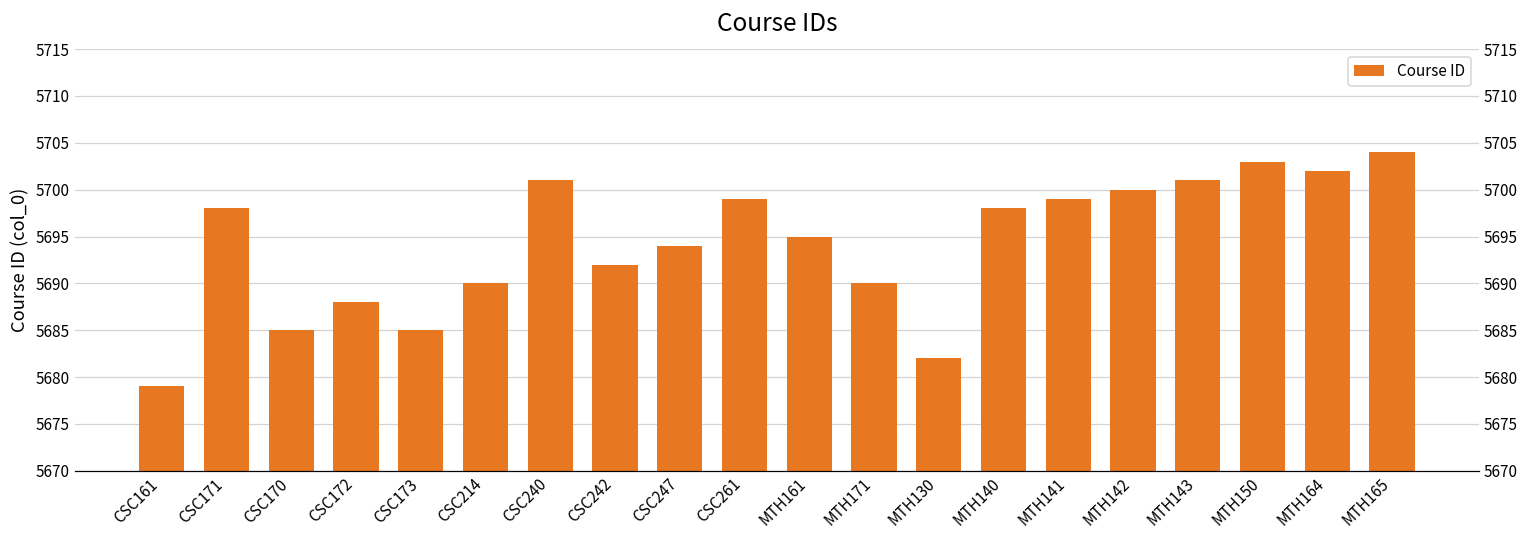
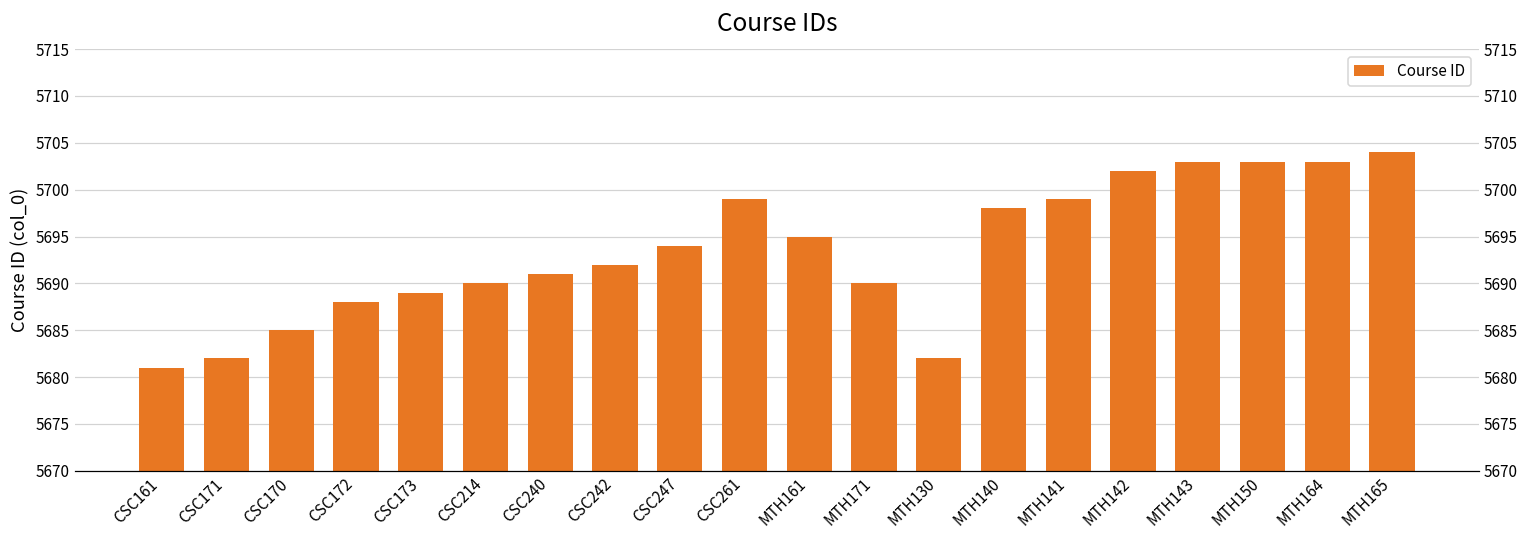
  {
-   "CSC161": 5679,
-   "CSC171": 5698,
+   "CSC161": 5681,
+   "CSC171": 5682,
    "CSC170": 5685,
    "CSC172": 5688,
-   "CSC173": 5685,
+   "CSC173": 5689,
    "CSC214": 5690,
-   "CSC240": 5701,
+   "CSC240": 5691,
    "CSC242": 5692,
    "CSC247": 5694,
    "CSC261": 5699,
    "MTH161": 5695,
    "MTH171": 5690,
    "MTH130": 5682,
    "MTH140": 5698,
    "MTH141": 5699,
-   "MTH142": 5700,
-   "MTH143": 5701,
+   "MTH142": 5702,
+   "MTH143": 5703,
    "MTH150": 5703,
-   "MTH164": 5702,
+   "MTH164": 5703,
    "MTH165": 5704
  }
